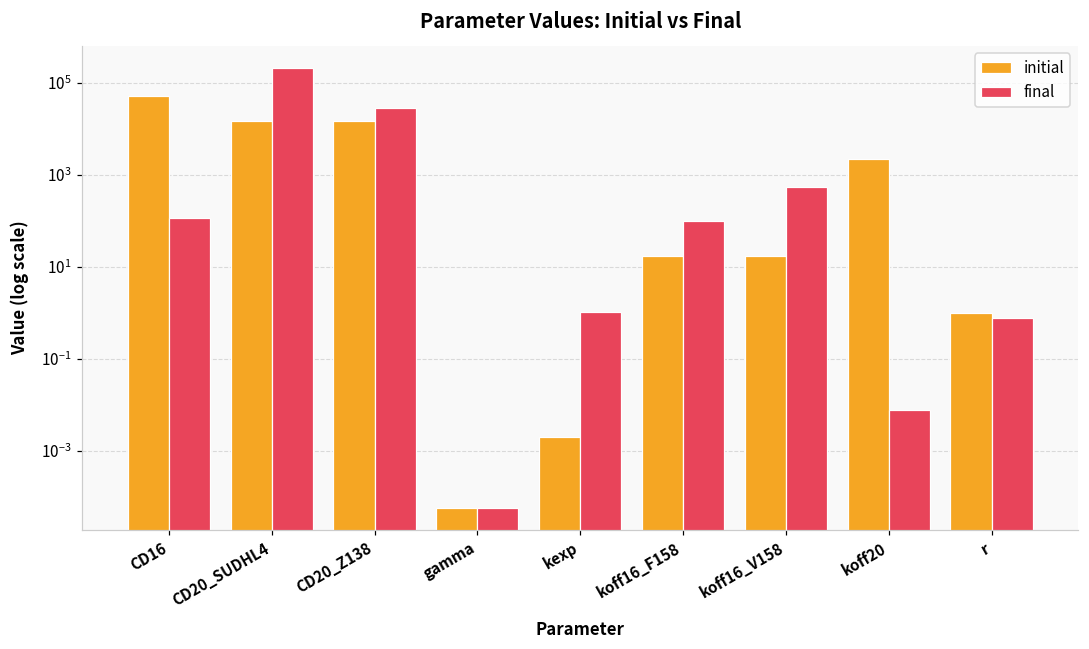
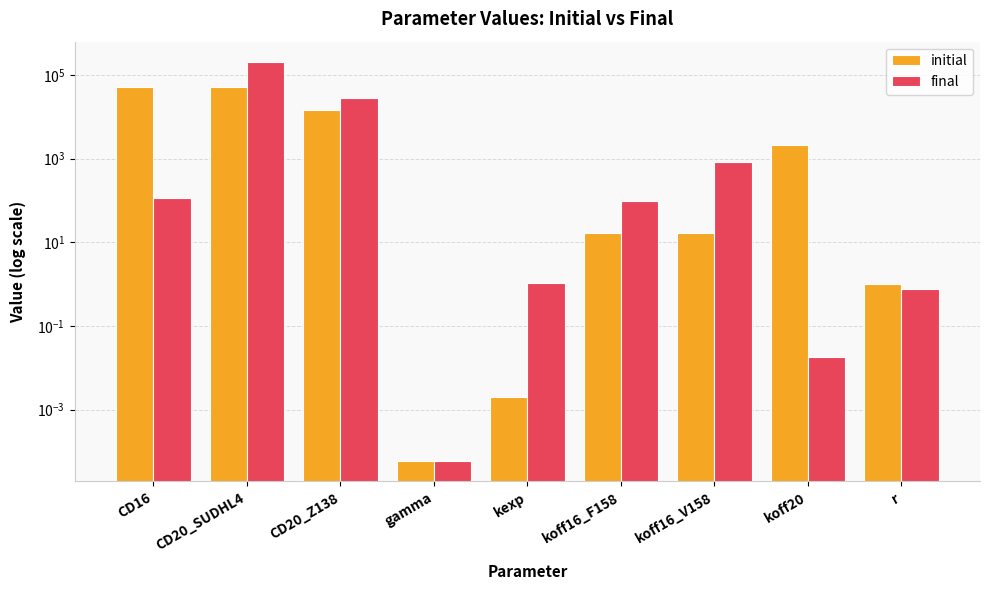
  {
    "initial": {
      "CD16": 50000,
-     "CD20_SUDHL4": 15000,
+     "CD20_SUDHL4": 50000,
      "CD20_Z138": 15000,
      "gamma": 0.00006,
      "kexp": 0.002,
      "koff16_F158": 17,
      "koff16_V158": 17,
      "koff20": 2000,
      "r": 1
    },
    "final": {
      "CD16": 120,
      "CD20_SUDHL4": 200000,
      "CD20_Z138": 30000,
      "gamma": 0.00006,
      "kexp": 1.0,
      "koff16_F158": 100,
-     "koff16_V158": 500,
-     "koff20": 0.008,
+     "koff16_V158": 800,
+     "koff20": 0.018,
      "r": 0.8
    }
  }
